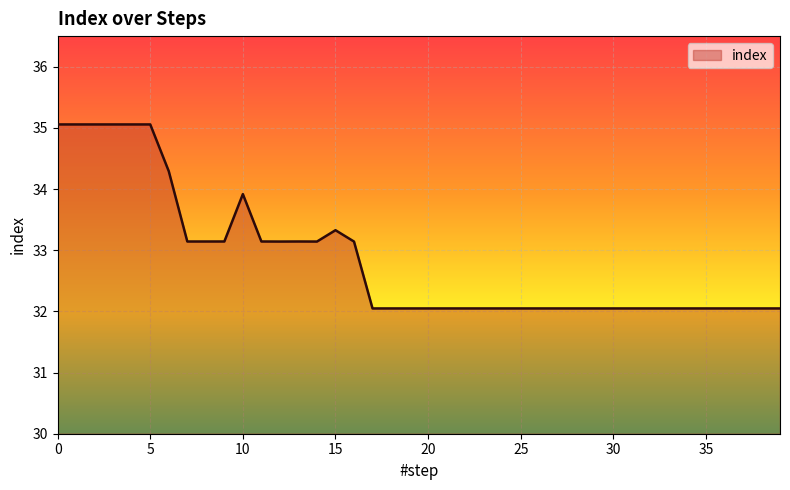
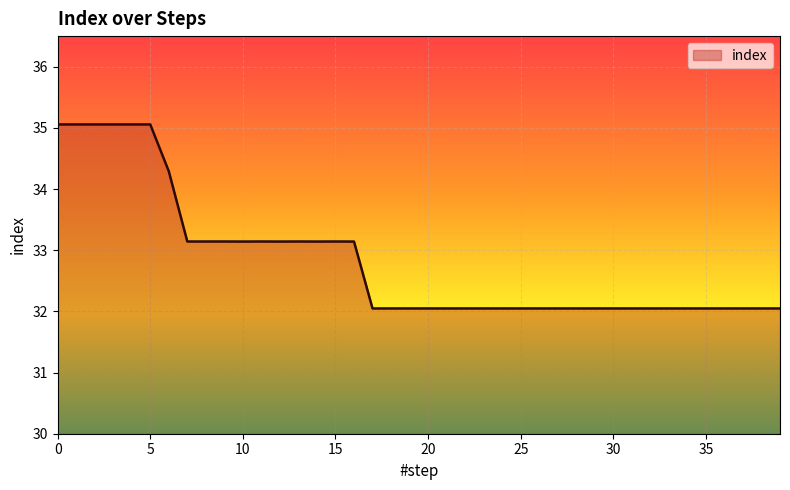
  {
    "0": 35.1,
    "5": 35.1,
-   "10": 33.9,
-   "15": 33.3,
+   "10": 33.1,
+   "15": 33.1,
    "20": 32.0,
    "25": 32.0,
    "30": 32.0,
    "35": 32.0
  }
